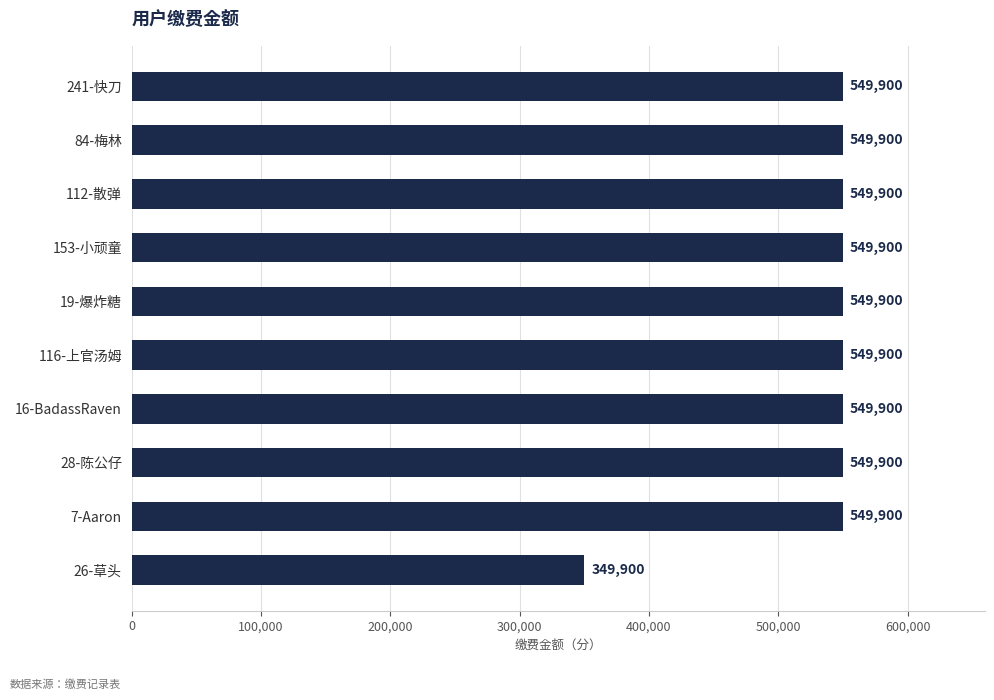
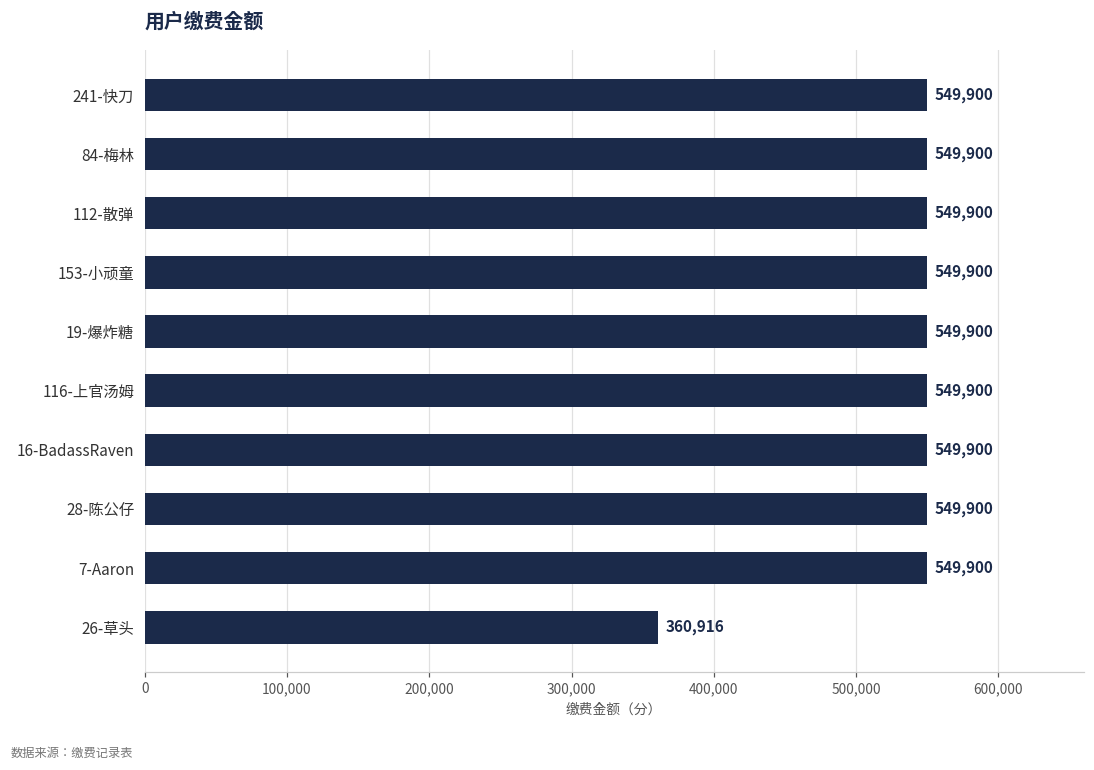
  {
    "241-快刀": "549,900",
    "84-梅林": "549,900",
    "112-散弹": "549,900",
    "153-小顽童": "549,900",
    "19-爆炸糖": "549,900",
    "116-上官汤姆": "549,900",
    "16-BadassRaven": "549,900",
    "28-陈公仔": "549,900",
    "7-Aaron": "549,900",
-   "26-草头": "349,900"
+   "26-草头": "360,916"
  }
